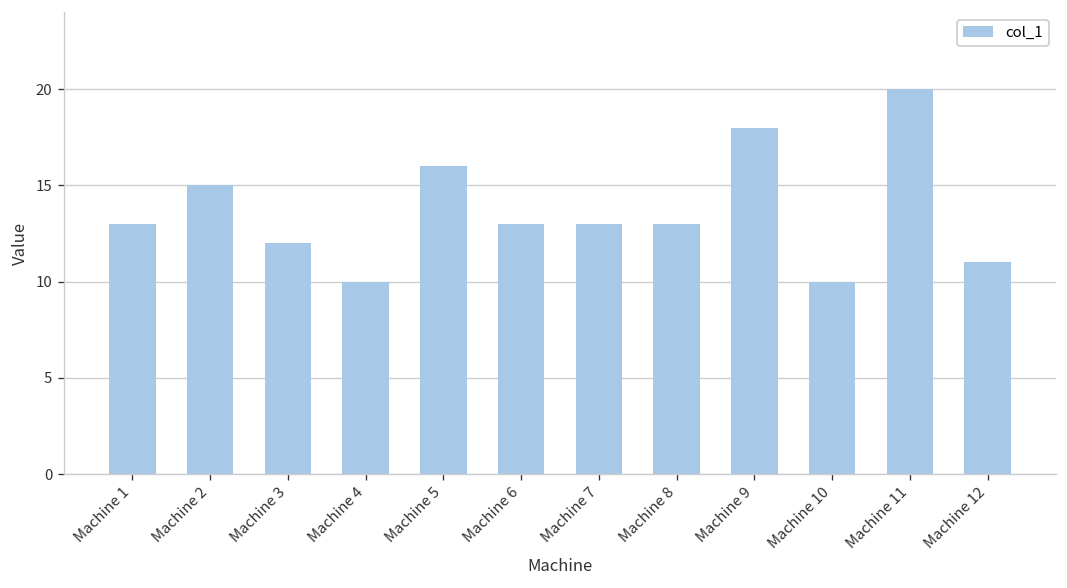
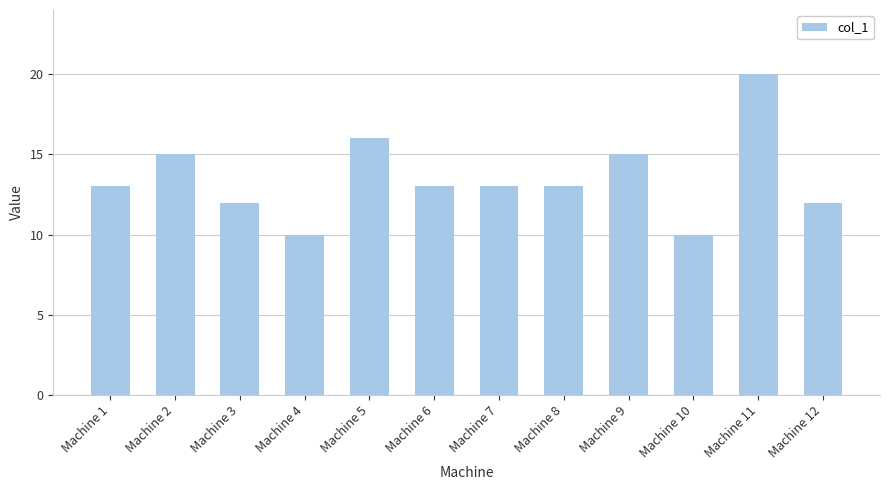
  {
    "Machine 1": 13,
    "Machine 2": 15,
    "Machine 3": 12,
    "Machine 4": 10,
    "Machine 5": 16,
    "Machine 6": 13,
    "Machine 7": 13,
    "Machine 8": 13,
-   "Machine 9": 18,
+   "Machine 9": 15,
    "Machine 10": 10,
    "Machine 11": 20,
-   "Machine 12": 11
+   "Machine 12": 12
  }
